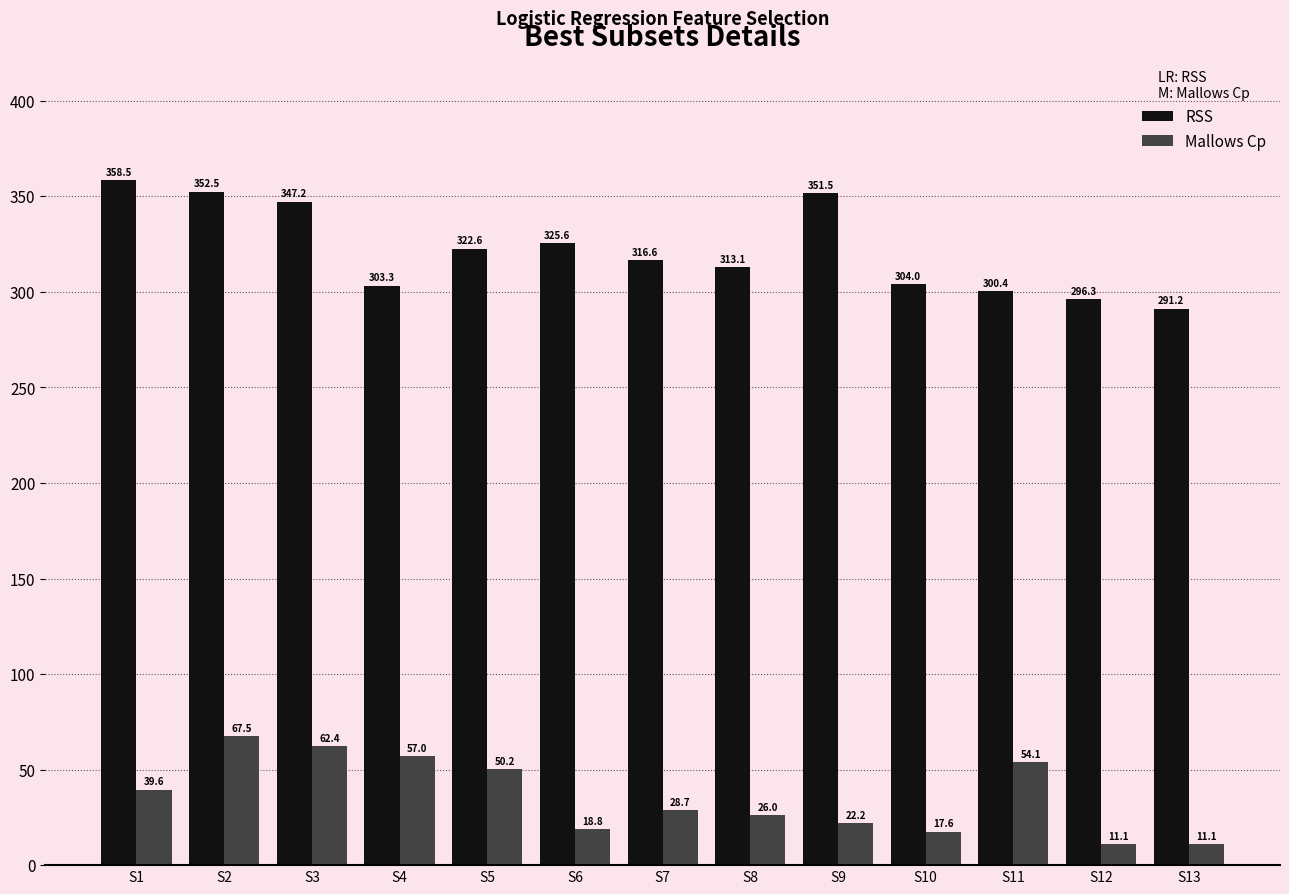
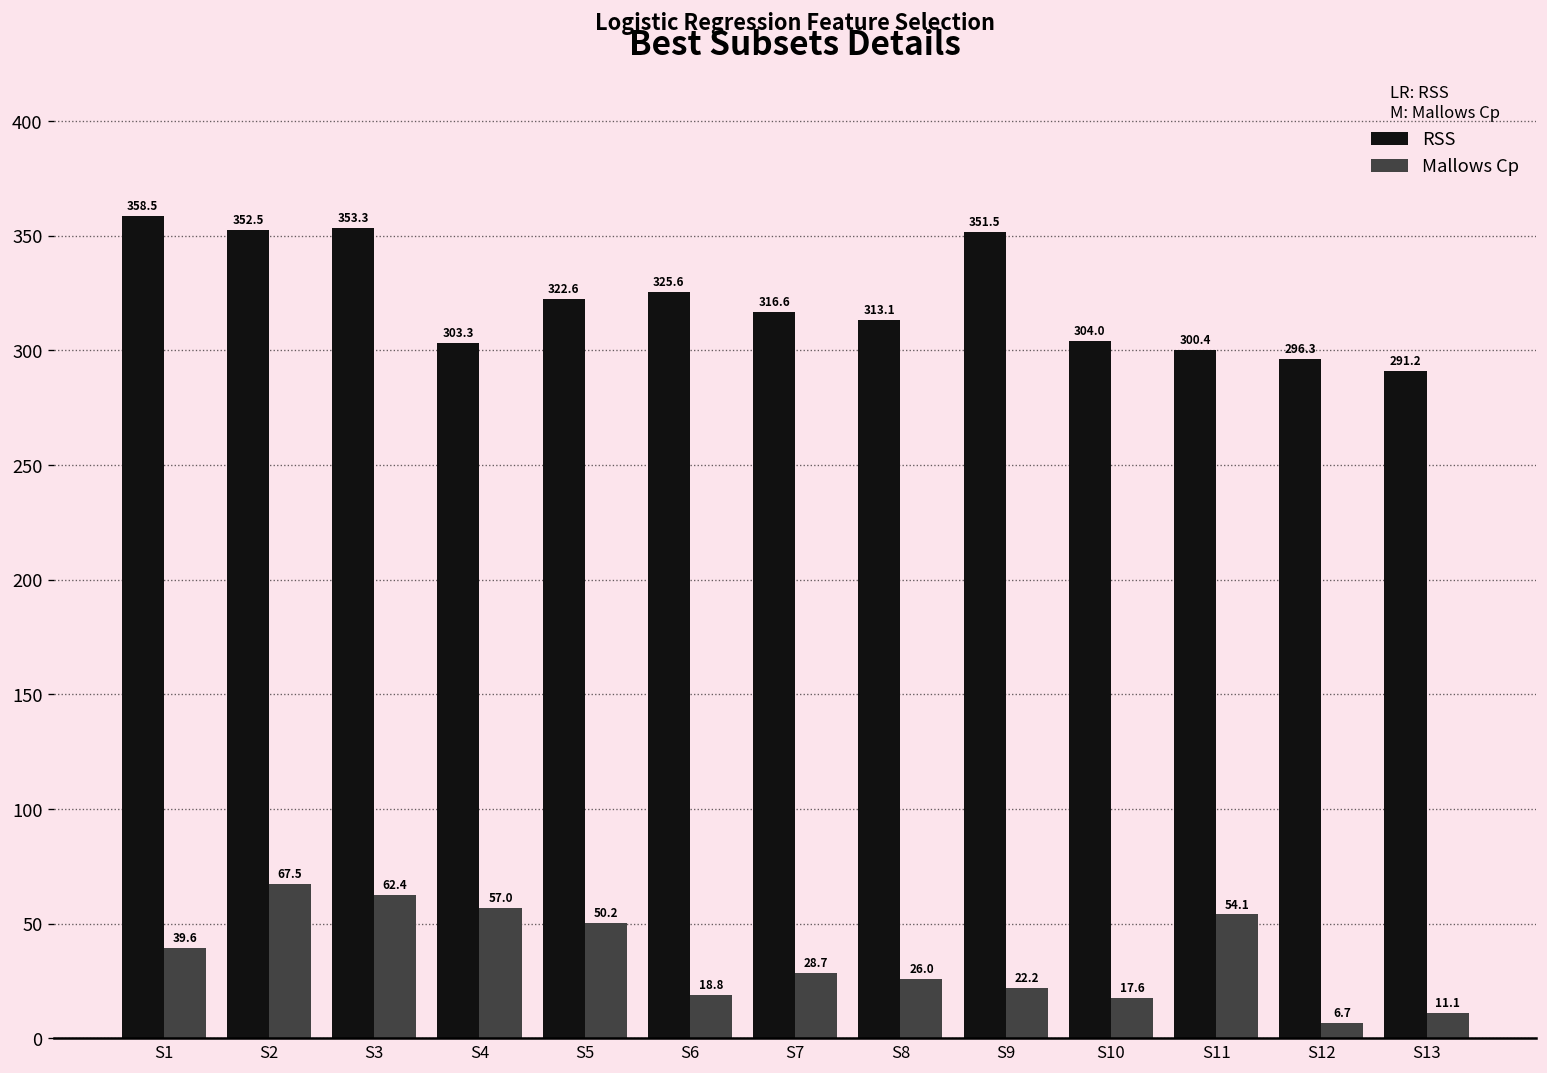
  {
    "RSS": {
      "S1": 358.5,
      "S2": 352.5,
-     "S3": 347.2,
+     "S3": 353.3,
      "S4": 303.3,
      "S5": 322.6,
      "S6": 325.6,
      "S7": 316.6,
      "S8": 313.1,
      "S9": 351.5,
      "S10": 304.0,
      "S11": 300.4,
      "S12": 296.3,
      "S13": 291.2
    },
    "Mallows Cp": {
      "S1": 39.6,
      "S2": 67.5,
      "S3": 62.4,
      "S4": 57.0,
      "S5": 50.2,
      "S6": 18.8,
      "S7": 28.7,
      "S8": 26.0,
      "S9": 22.2,
      "S10": 17.6,
      "S11": 54.1,
-     "S12": 11.1,
+     "S12": 6.7,
      "S13": 11.1
    }
  }
